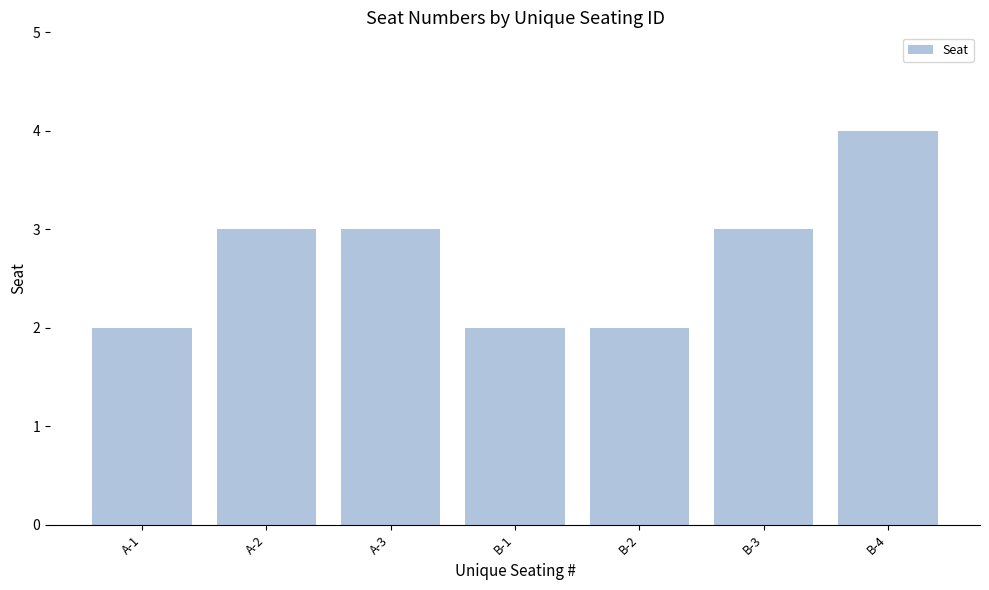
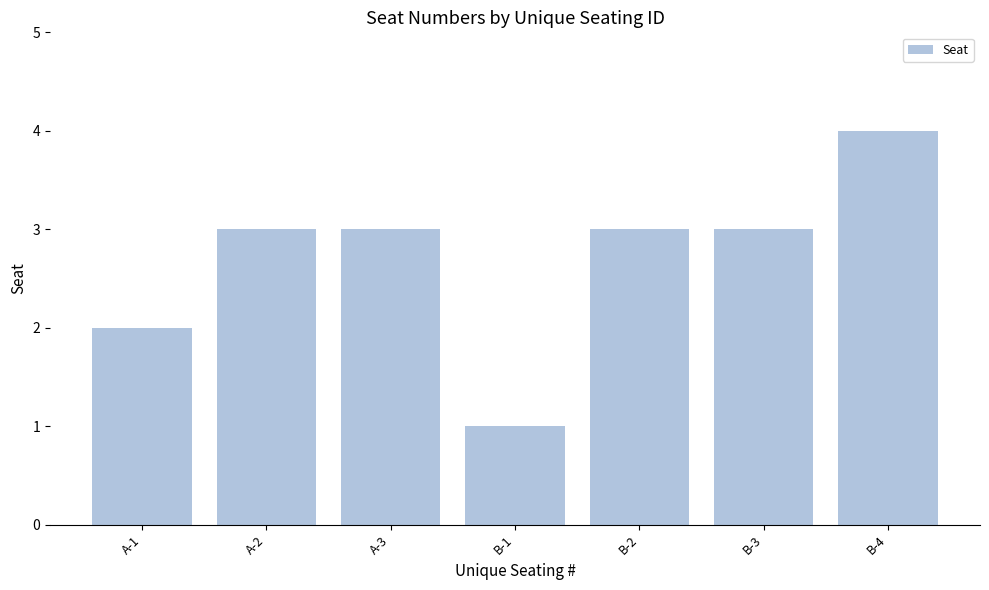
  {
    "A-1": 2,
    "A-2": 3,
    "A-3": 3,
-   "B-1": 2,
-   "B-2": 2,
+   "B-1": 1,
+   "B-2": 3,
    "B-3": 3,
    "B-4": 4
  }
